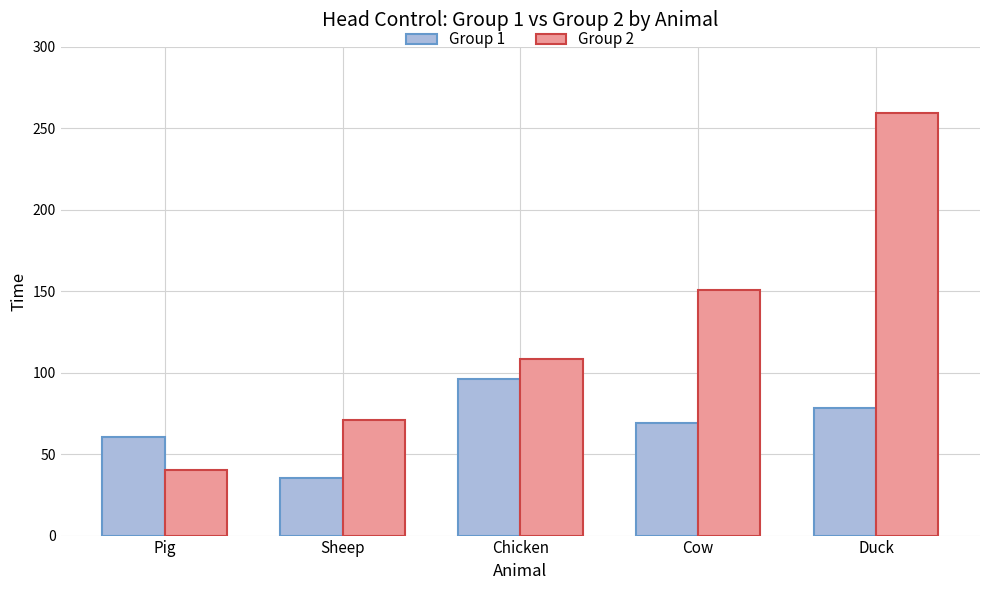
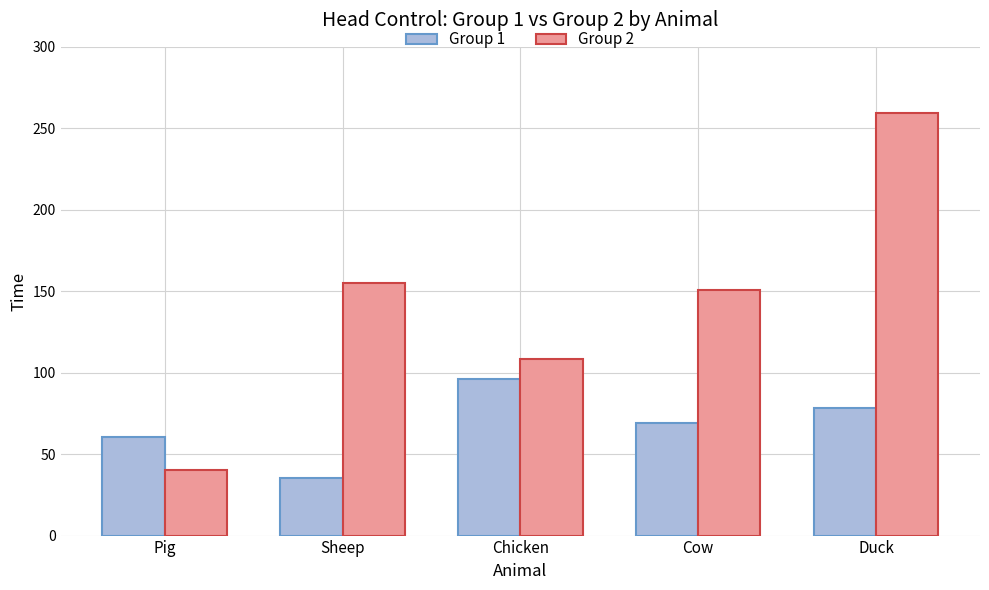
  {
    "Group 1": {
      "Pig": 61,
      "Sheep": 35,
      "Chicken": 96,
      "Cow": 69,
      "Duck": 78
    },
    "Group 2": {
      "Pig": 40,
-     "Sheep": 71,
+     "Sheep": 155,
      "Chicken": 108,
      "Cow": 151,
      "Duck": 260
    }
  }
